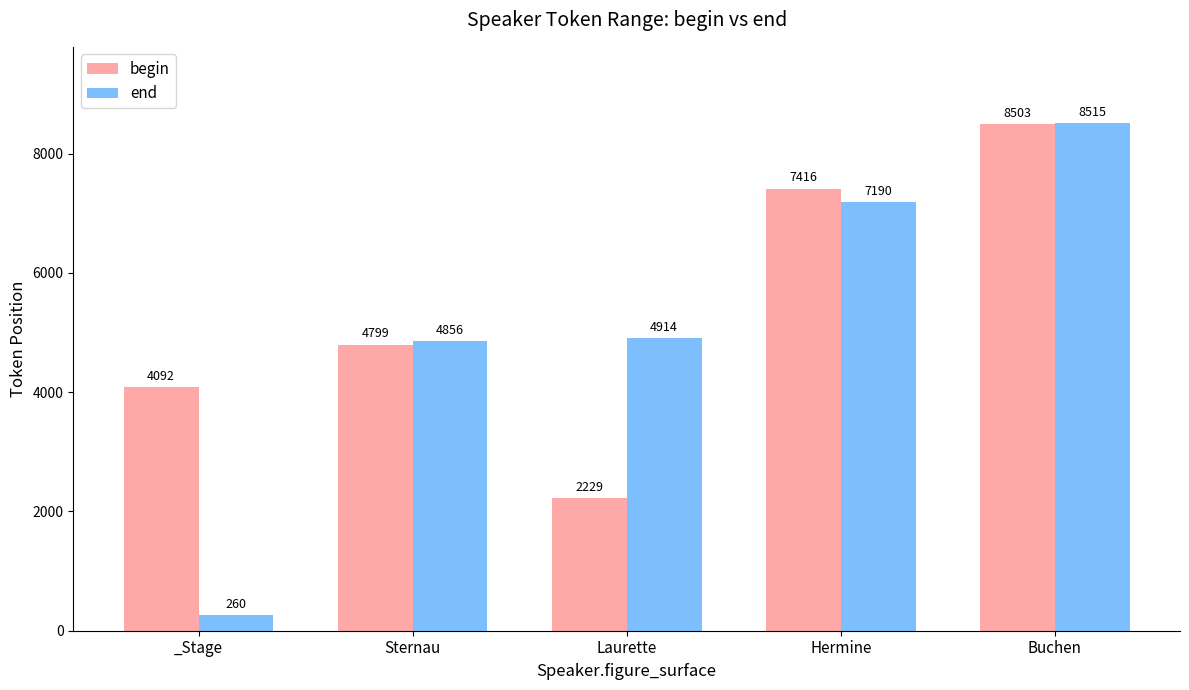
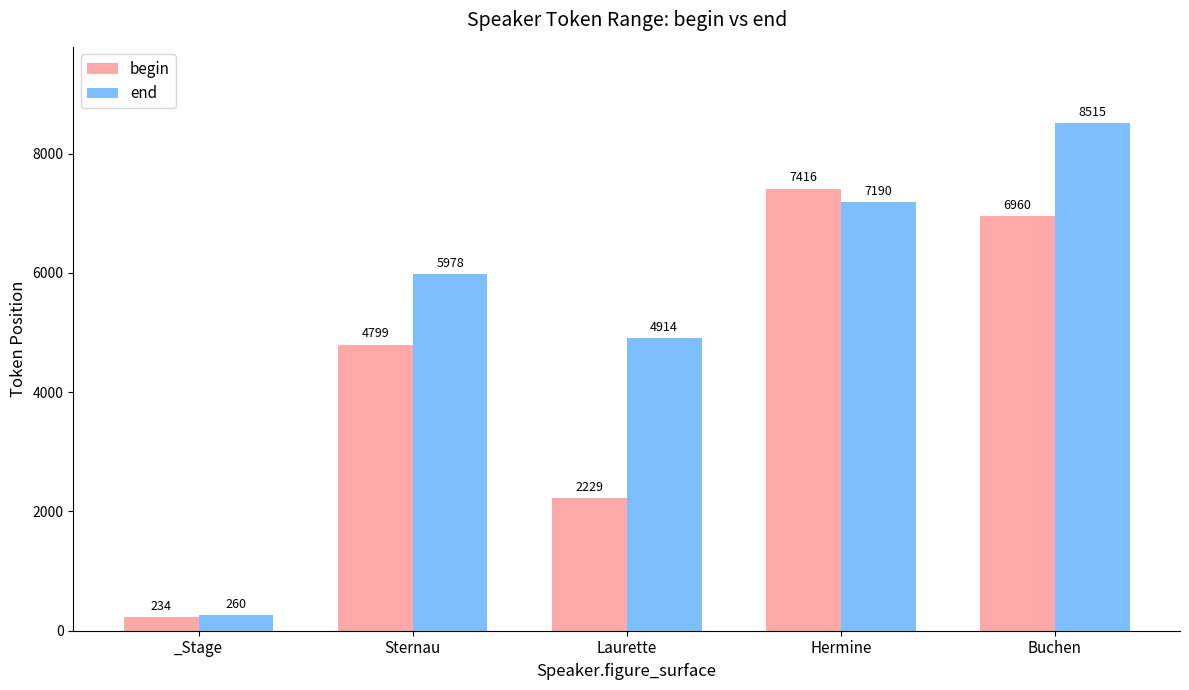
  {
    "begin": {
-     "_Stage": 4092,
+     "_Stage": 234,
      "Sternau": 4799,
      "Laurette": 2229,
      "Hermine": 7416,
-     "Buchen": 8503
+     "Buchen": 6960
    },
    "end": {
      "_Stage": 260,
-     "Sternau": 4856,
+     "Sternau": 5978,
      "Laurette": 4914,
      "Hermine": 7190,
      "Buchen": 8515
    }
  }
